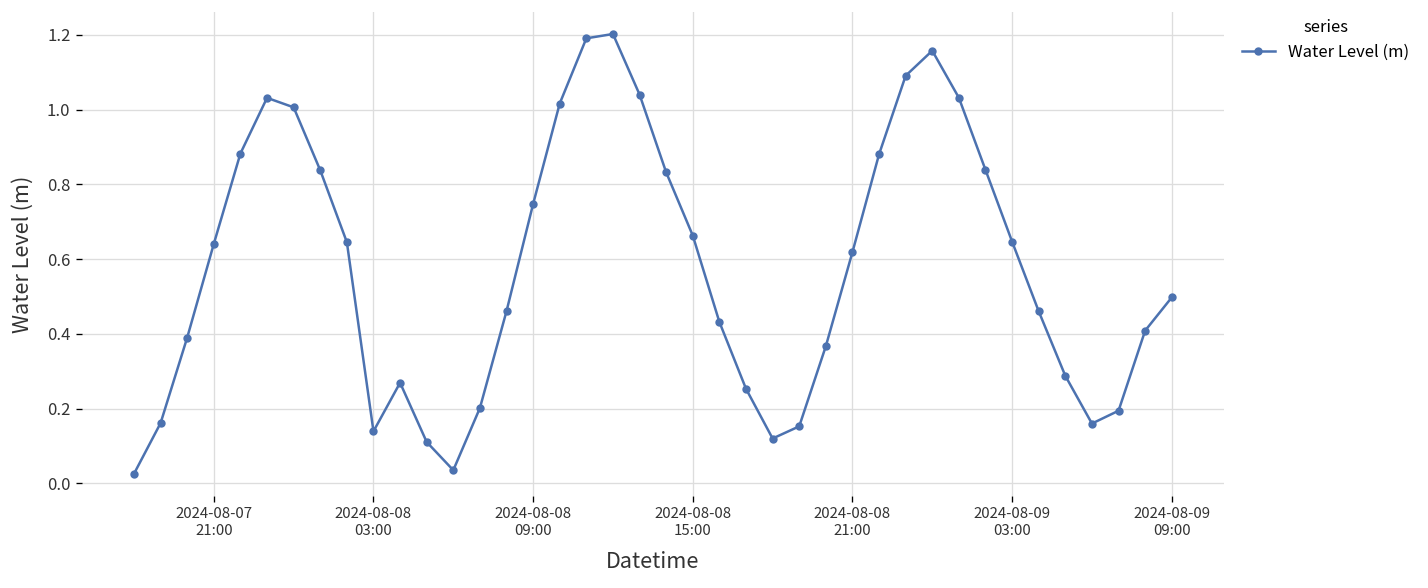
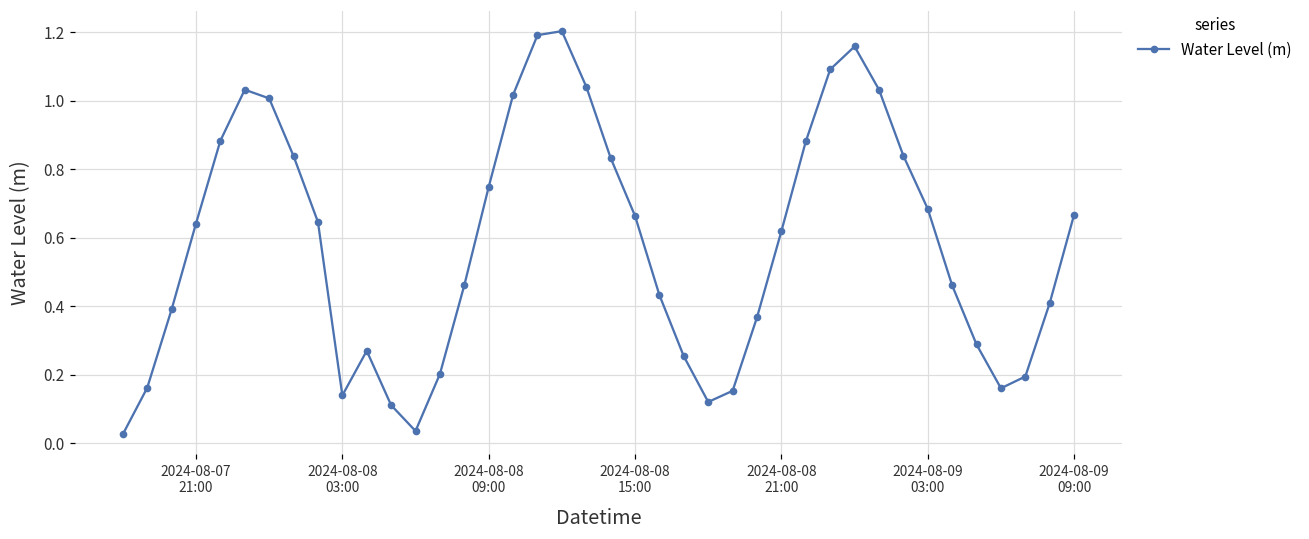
  {
    "2024-08-07 21:00": 0.64,
    "2024-08-08 03:00": 0.14,
    "2024-08-08 09:00": 0.75,
    "2024-08-08 15:00": 0.66,
    "2024-08-08 21:00": 0.62,
-   "2024-08-09 03:00": 0.65,
-   "2024-08-09 09:00": 0.50
+   "2024-08-09 03:00": 0.68,
+   "2024-08-09 09:00": 0.67
  }
